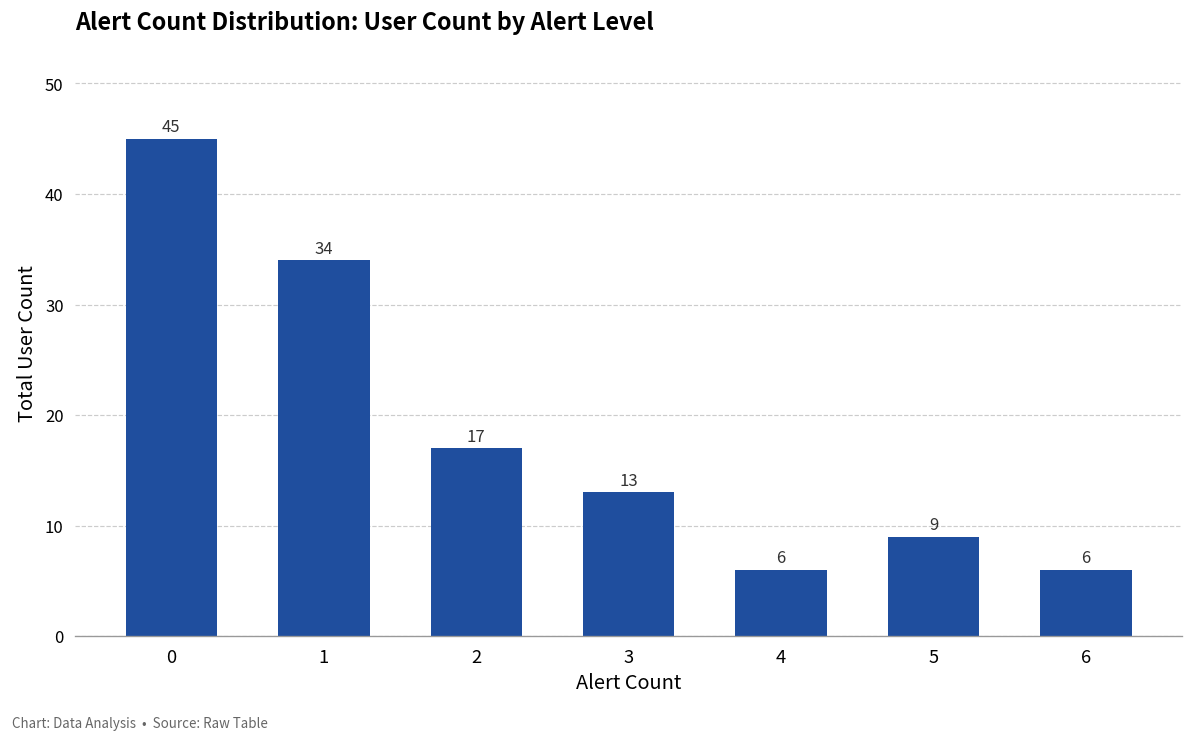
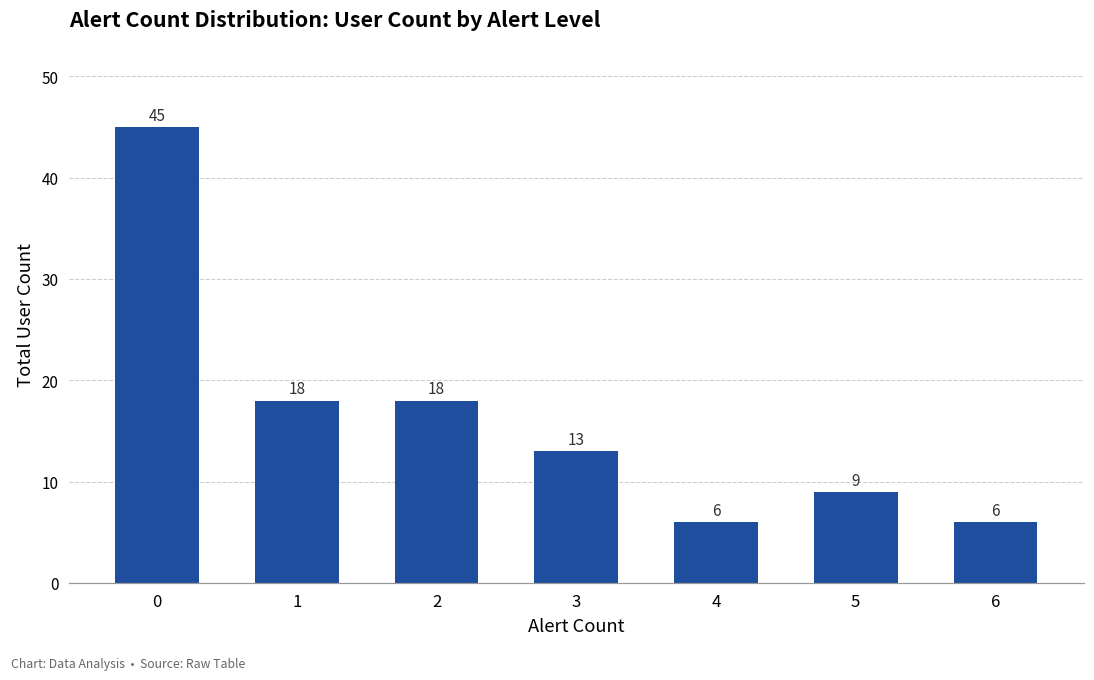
  {
    "0": 45,
-   "1": 34,
-   "2": 17,
+   "1": 18,
+   "2": 18,
    "3": 13,
    "4": 6,
    "5": 9,
    "6": 6
  }
